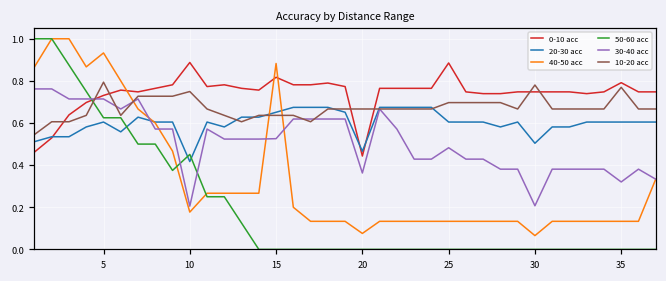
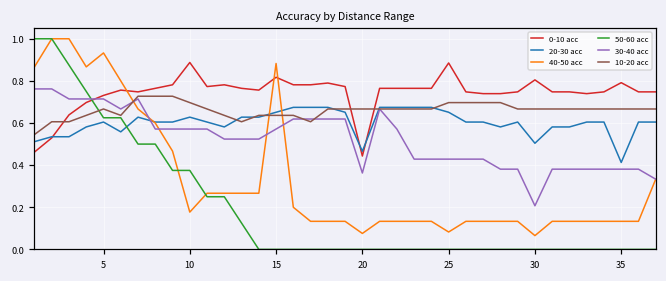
  {
    "0-10 acc": {
      "5": 0.73,
      "10": 0.89,
      "15": 0.82,
      "20": 0.44,
      "25": 0.89,
-     "30": 0.75,
+     "30": 0.80,
      "35": 0.79
    },
    "20-30 acc": {
      "5": 0.60,
-     "10": 0.42,
+     "10": 0.63,
      "15": 0.65,
      "20": 0.47,
-     "25": 0.60,
+     "25": 0.65,
      "30": 0.50,
-     "35": 0.60
+     "35": 0.41
    },
    "40-50 acc": {
      "5": 0.93,
      "10": 0.18,
      "15": 0.88,
      "20": 0.08,
-     "25": 0.13,
+     "25": 0.08,
      "30": 0.07,
      "35": 0.13
    },
    "50-60 acc": {
      "5": 0.63,
-     "10": 0.45,
+     "10": 0.38,
      "15": 0.00,
      "20": 0.00,
      "25": 0.00,
      "30": 0.00,
      "35": 0.00
    },
    "30-40 acc": {
      "5": 0.71,
-     "10": 0.21,
-     "15": 0.53,
+     "10": 0.57,
+     "15": 0.57,
      "20": 0.36,
-     "25": 0.48,
+     "25": 0.43,
      "30": 0.21,
-     "35": 0.32
+     "35": 0.38
    },
    "10-20 acc": {
-     "5": 0.79,
-     "10": 0.75,
+     "5": 0.67,
+     "10": 0.70,
      "15": 0.64,
      "20": 0.67,
      "25": 0.70,
-     "30": 0.78,
-     "35": 0.77
+     "30": 0.67,
+     "35": 0.67
    }
  }
